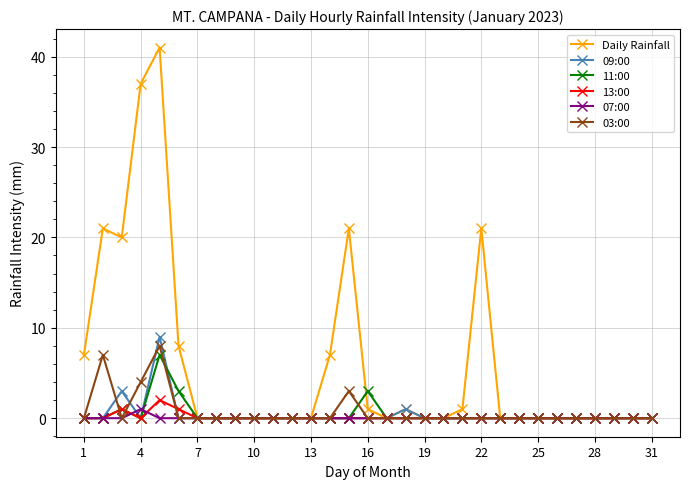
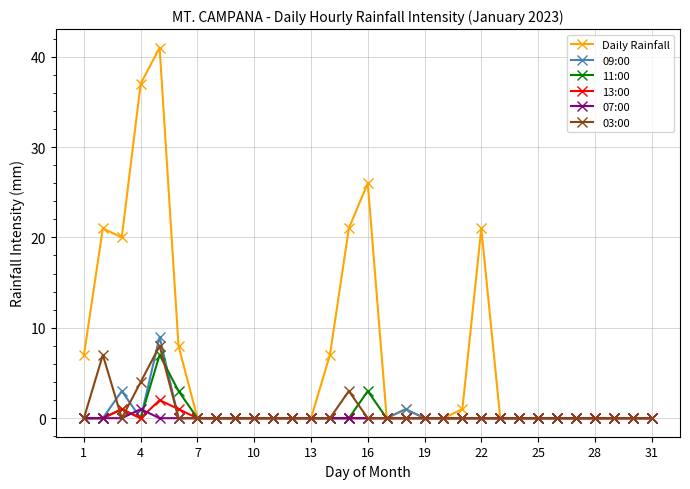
  {
    "Daily Rainfall": {
      "1": 7,
      "4": 37,
-     "16": 1,
+     "16": 26,
      "22": 21
    },
    "11:00": {
      "16": 3
    },
    "07:00": {
      "4": 1
    },
    "03:00": {
      "4": 4
    }
  }
